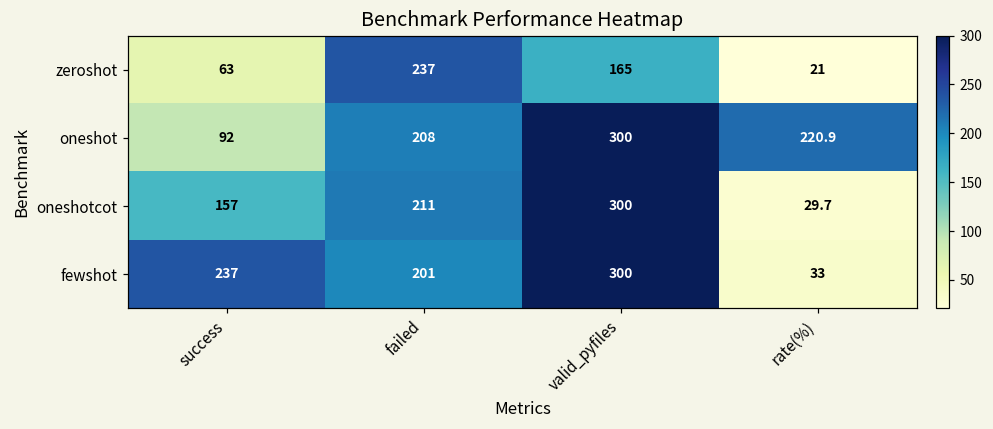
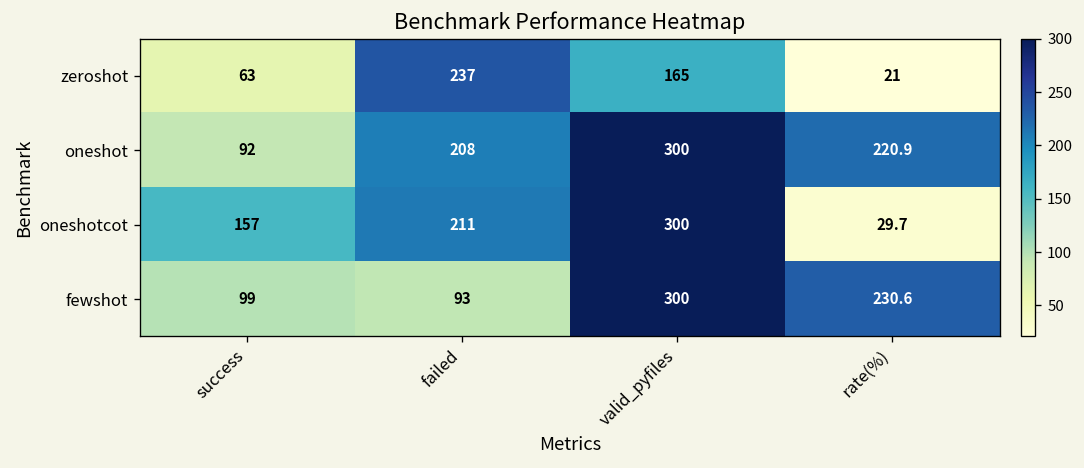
  {
    "zeroshot": {
      "success": 63,
      "failed": 237,
      "valid_pyfiles": 165,
      "rate(%)": 21
    },
    "oneshot": {
      "success": 92,
      "failed": 208,
      "valid_pyfiles": 300,
      "rate(%)": 220.9
    },
    "oneshotcot": {
      "success": 157,
      "failed": 211,
      "valid_pyfiles": 300,
      "rate(%)": 29.7
    },
    "fewshot": {
-     "success": 237,
-     "failed": 201,
+     "success": 99,
+     "failed": 93,
      "valid_pyfiles": 300,
-     "rate(%)": 33
+     "rate(%)": 230.6
    }
  }
